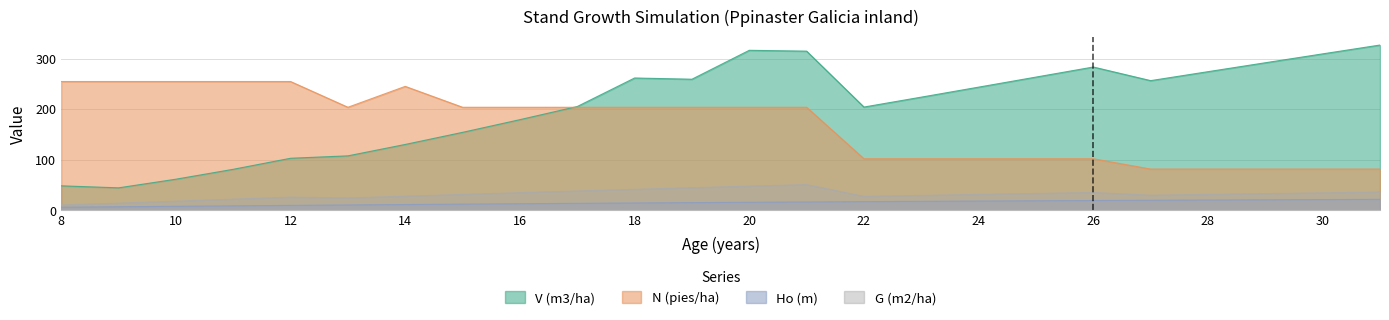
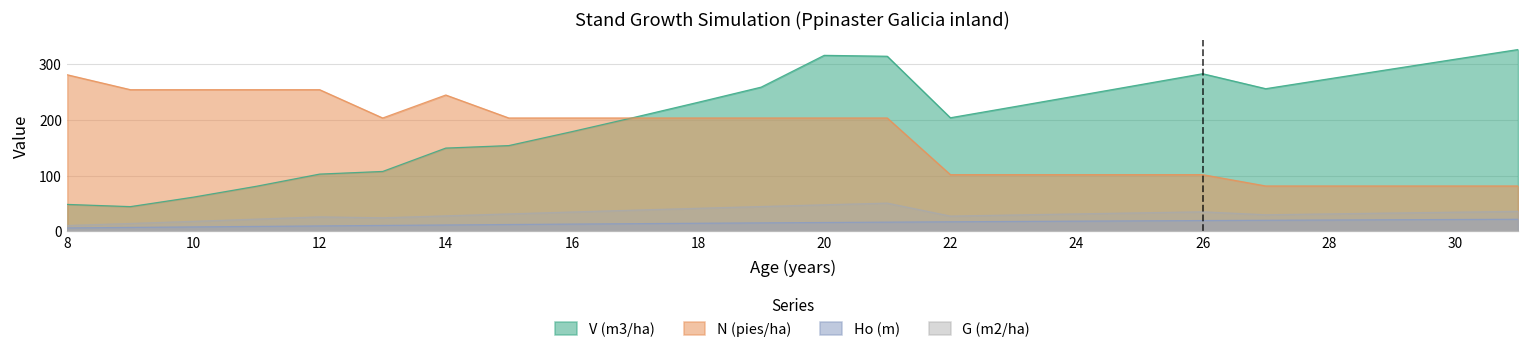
  {
    "V (m3/ha)": {
      "8": 50,
      "10": 60,
      "12": 100,
-     "14": 130,
+     "14": 150,
      "16": 180,
-     "18": 260,
+     "18": 230,
      "20": 320,
      "22": 200,
      "24": 240,
      "26": 280,
      "28": 270,
      "30": 310
    },
    "N (pies/ha)": {
-     "8": 250,
+     "8": 280,
      "10": 250,
      "12": 250,
      "14": 250,
      "16": 200,
      "18": 200,
      "20": 200,
      "22": 100,
      "24": 100,
      "26": 100,
      "28": 80,
      "30": 80
    }
  }
